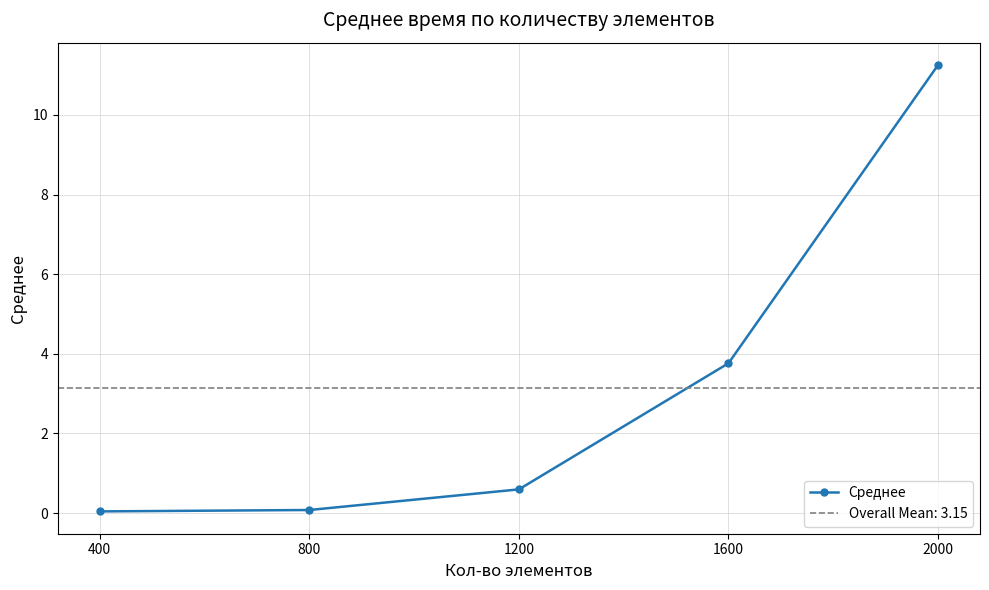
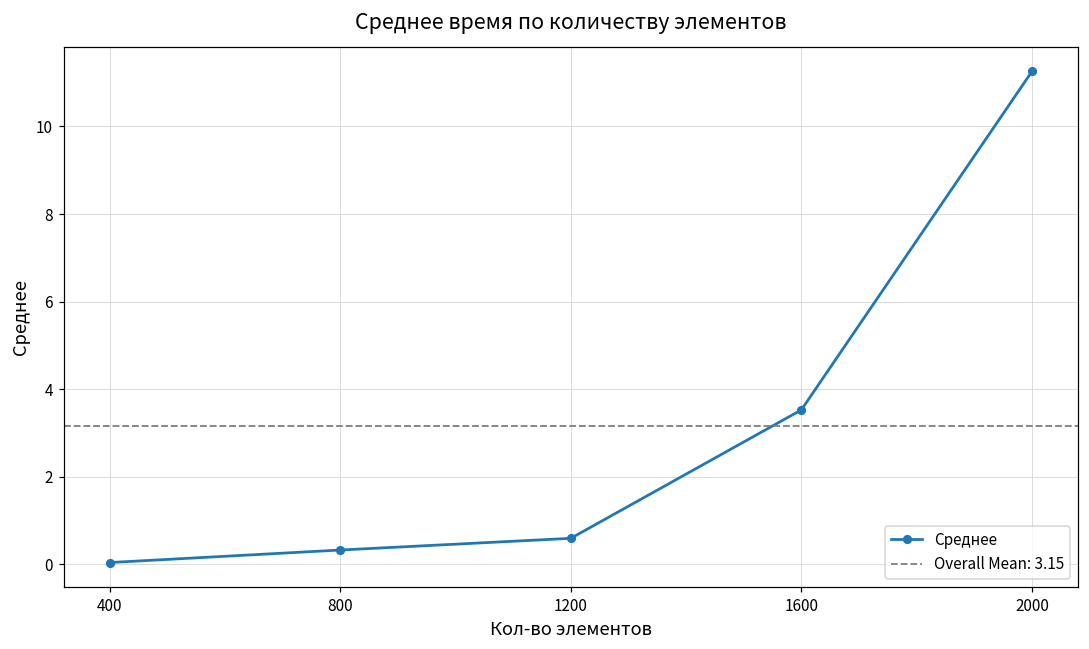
  {
    "400": 0.0,
-   "800": 0.1,
+   "800": 0.3,
    "1200": 0.6,
-   "1600": 3.8,
+   "1600": 3.5,
    "2000": 11.3
  }
